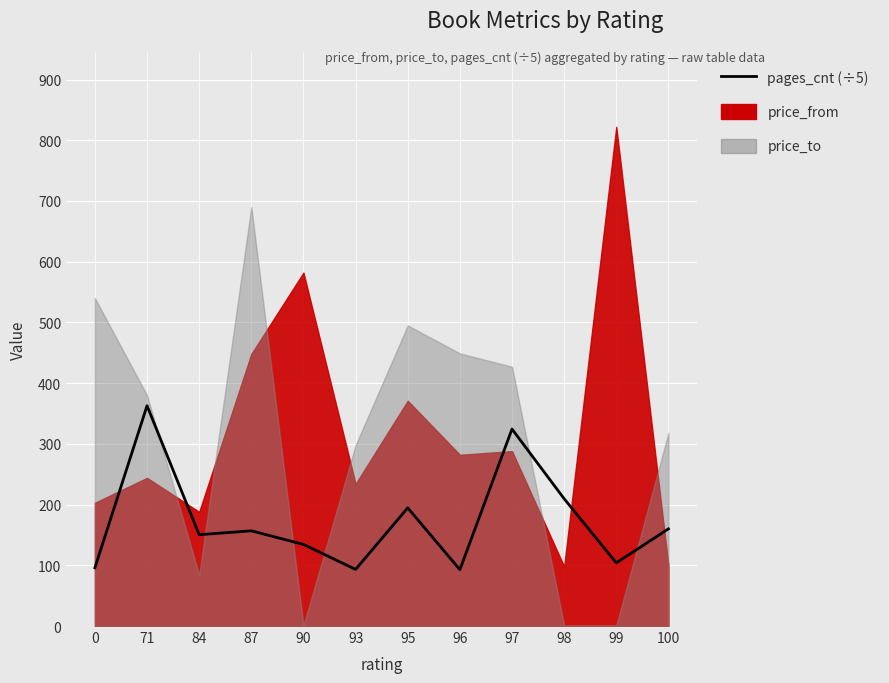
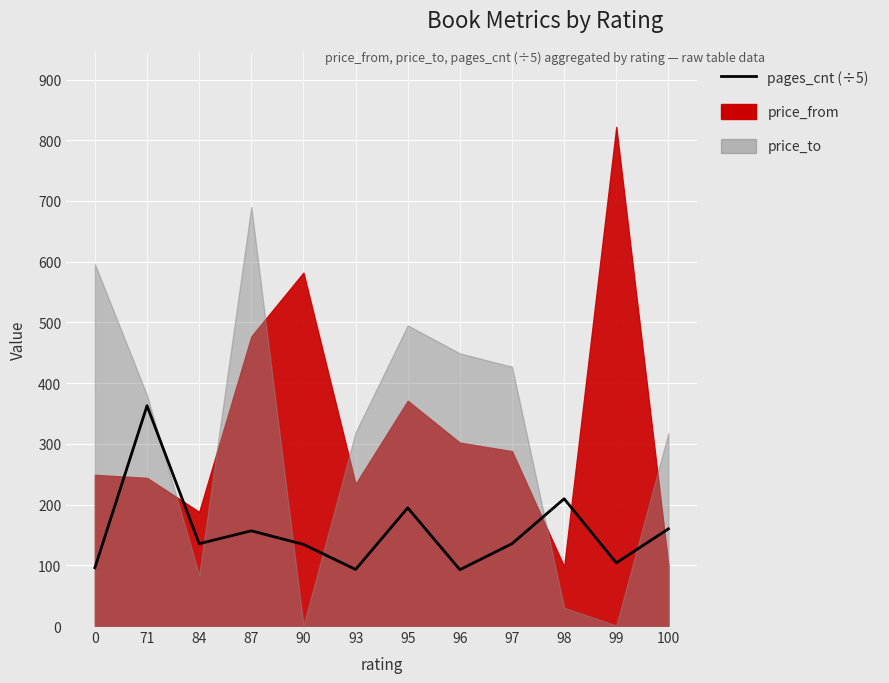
  {
    "price_from": {
-     "0": 200,
+     "0": 250,
      "71": 240,
      "84": 190,
-     "87": 450,
+     "87": 480,
      "90": 580,
      "93": 230,
      "95": 370,
-     "96": 280,
+     "96": 300,
      "97": 290,
      "98": 100,
      "99": 820,
      "100": 100
    },
    "pages_cnt (÷5)": {
      "0": 100,
      "71": 360,
-     "84": 150,
+     "84": 140,
      "87": 160,
      "90": 130,
      "93": 90,
      "95": 190,
      "96": 90,
-     "97": 320,
+     "97": 140,
      "98": 210,
      "99": 100,
      "100": 160
    },
    "price_to": {
-     "0": 540,
+     "0": 600,
      "71": 380,
      "84": 80,
      "87": 690,
-     "93": 300,
+     "93": 320,
      "95": 500,
      "96": 450,
      "97": 430,
-     "98": 0,
+     "98": 30,
      "100": 320
    }
  }
